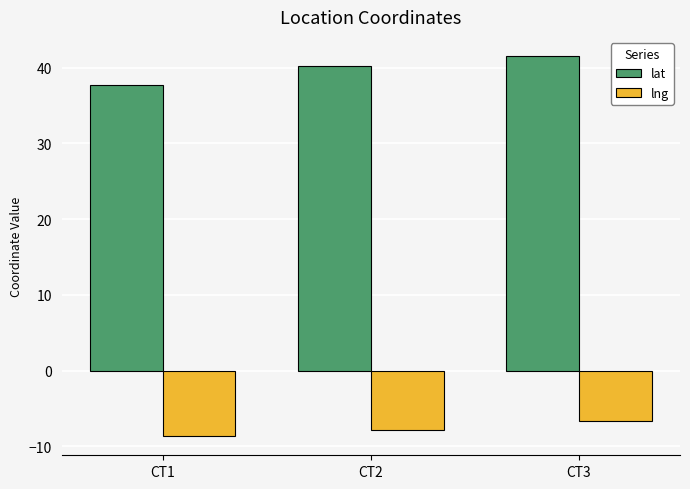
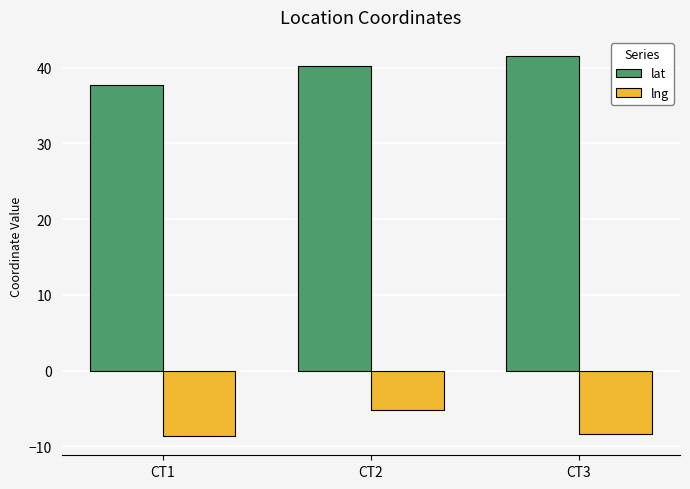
  {
    "lat": {
      "CT1": 38,
      "CT2": 40,
      "CT3": 42
    },
    "lng": {
      "CT1": -9,
-     "CT2": -8,
-     "CT3": -7
+     "CT2": -5,
+     "CT3": -8
    }
  }
